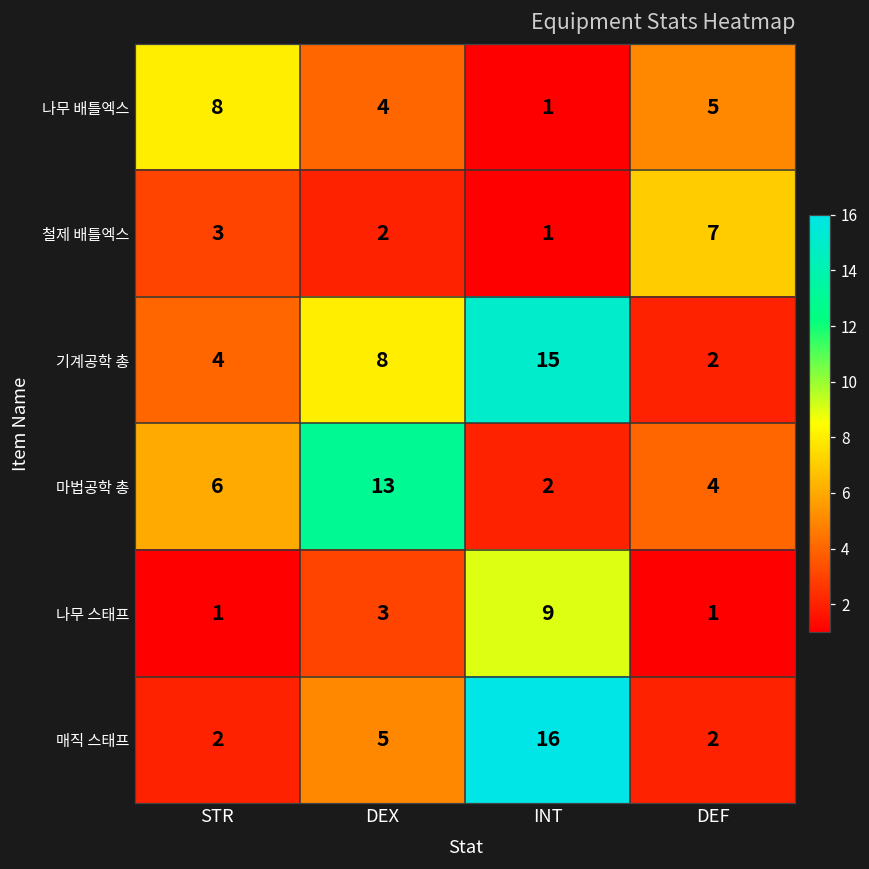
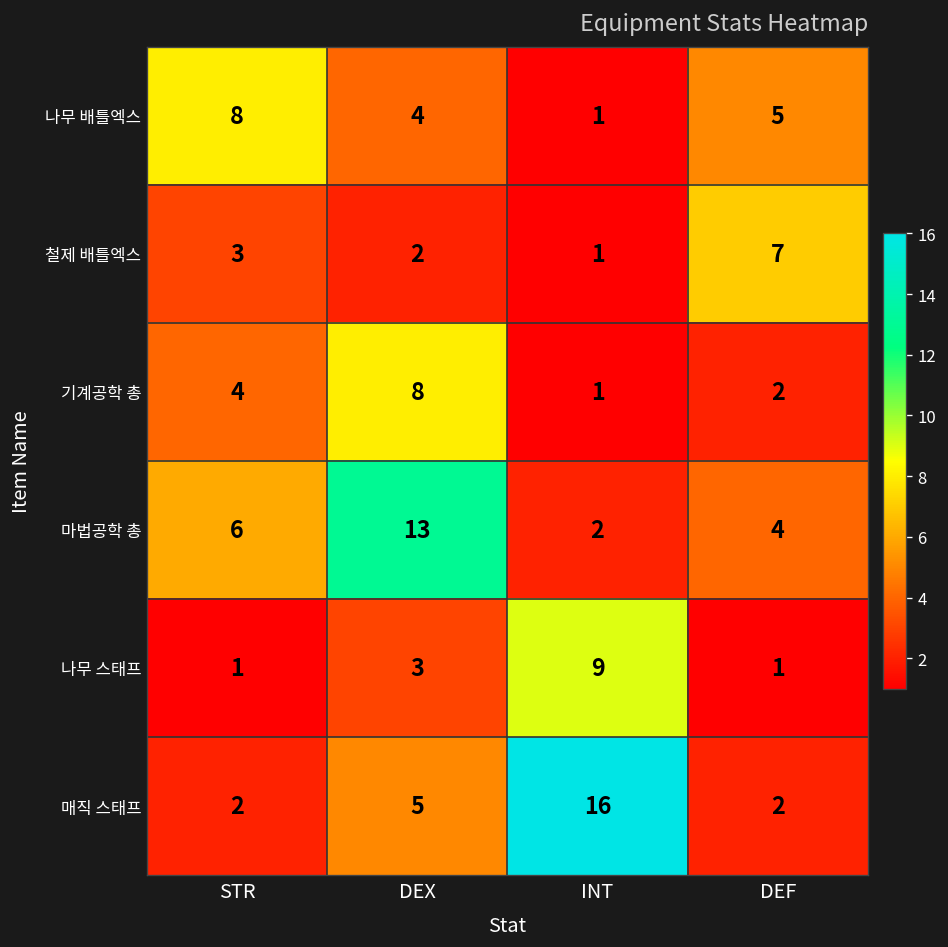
  {
    "나무 배틀엑스": {
      "STR": 8,
      "DEX": 4,
      "INT": 1,
      "DEF": 5
    },
    "철제 배틀엑스": {
      "STR": 3,
      "DEX": 2,
      "INT": 1,
      "DEF": 7
    },
    "기계공학 총": {
      "STR": 4,
      "DEX": 8,
-     "INT": 15,
+     "INT": 1,
      "DEF": 2
    },
    "마법공학 총": {
      "STR": 6,
      "DEX": 13,
      "INT": 2,
      "DEF": 4
    },
    "나무 스태프": {
      "STR": 1,
      "DEX": 3,
      "INT": 9,
      "DEF": 1
    },
    "매직 스태프": {
      "STR": 2,
      "DEX": 5,
      "INT": 16,
      "DEF": 2
    }
  }
